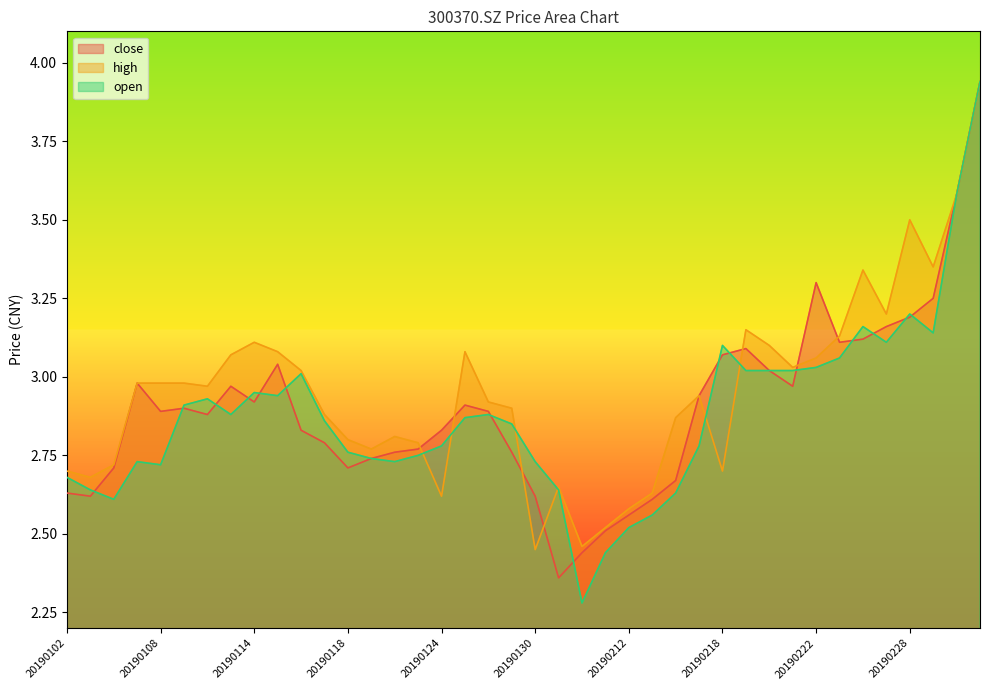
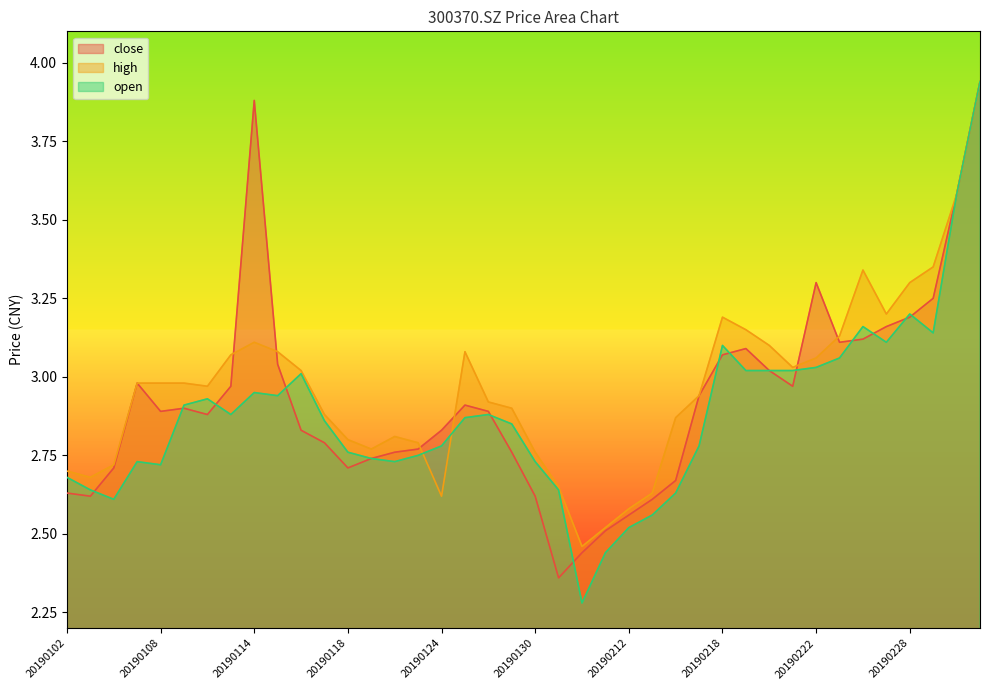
  {
    "close": {
      "20190102": 2.63,
      "20190108": 2.89,
-     "20190114": 2.92,
+     "20190114": 3.88,
      "20190118": 2.71,
      "20190124": 2.83,
      "20190130": 2.62,
      "20190212": 2.56,
      "20190218": 3.07,
      "20190222": 3.30,
      "20190228": 3.19
    },
    "high": {
      "20190102": 2.70,
      "20190108": 2.98,
      "20190114": 3.11,
      "20190118": 2.80,
      "20190124": 2.62,
-     "20190130": 2.45,
+     "20190130": 2.76,
      "20190212": 2.58,
-     "20190218": 2.70,
+     "20190218": 3.19,
      "20190222": 3.06,
-     "20190228": 3.5
+     "20190228": 3.3
    },
    "open": {
      "20190102": 2.68,
      "20190108": 2.72,
      "20190114": 2.95,
      "20190118": 2.76,
      "20190124": 2.78,
      "20190130": 2.73,
      "20190212": 2.52,
      "20190218": 3.10,
      "20190222": 3.03,
      "20190228": 3.20
    }
  }
